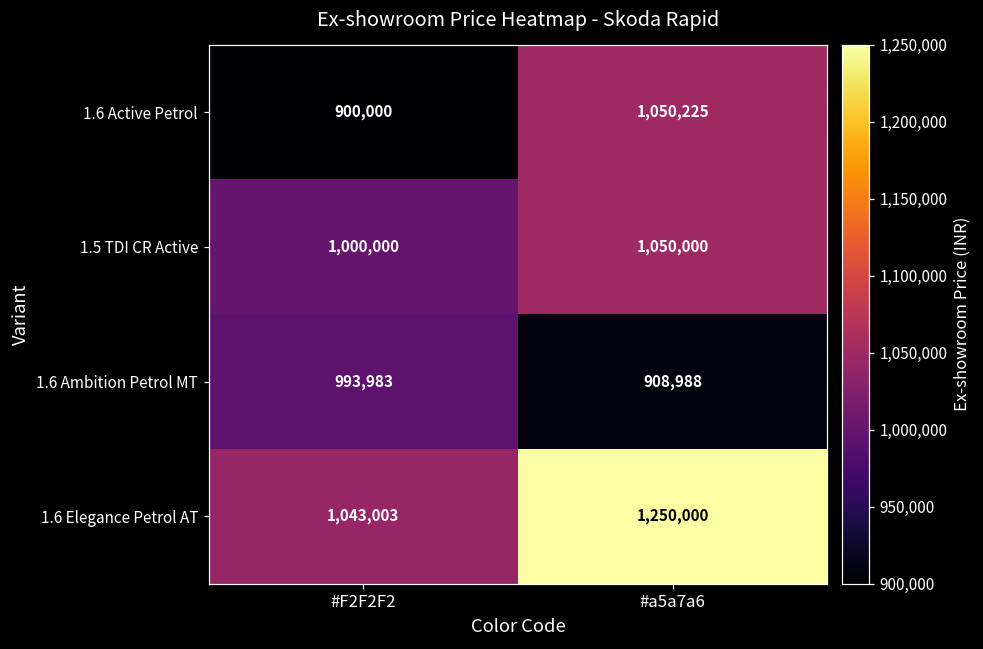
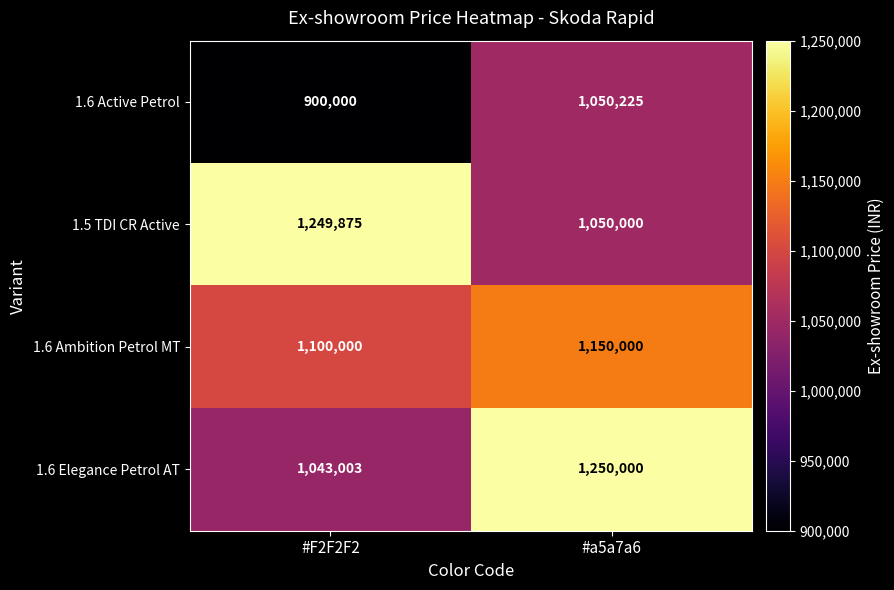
  {
    "1.6 Active Petrol": {
      "#F2F2F2": "900,000",
      "#a5a7a6": "1,050,225"
    },
    "1.5 TDI CR Active": {
-     "#F2F2F2": "1,000,000",
+     "#F2F2F2": "1,249,875",
      "#a5a7a6": "1,050,000"
    },
    "1.6 Ambition Petrol MT": {
-     "#F2F2F2": "993,983",
-     "#a5a7a6": "908,988"
+     "#F2F2F2": "1,100,000",
+     "#a5a7a6": "1,150,000"
    },
    "1.6 Elegance Petrol AT": {
      "#F2F2F2": "1,043,003",
      "#a5a7a6": "1,250,000"
    }
  }
